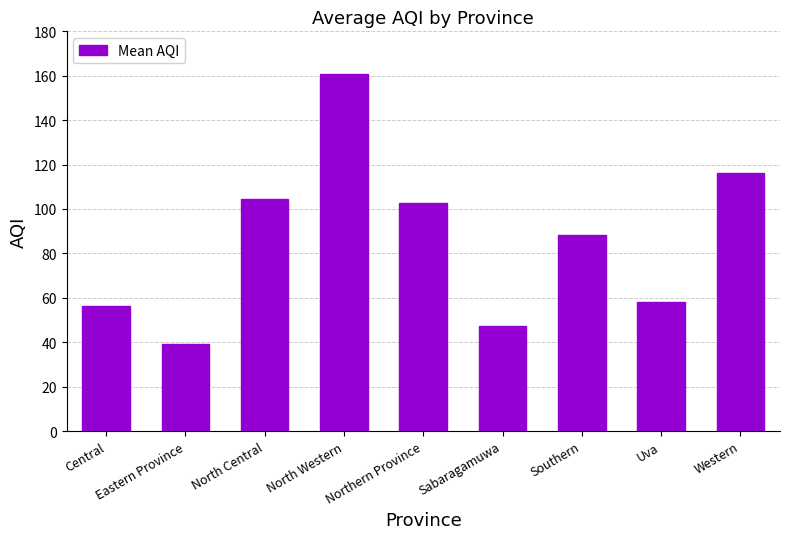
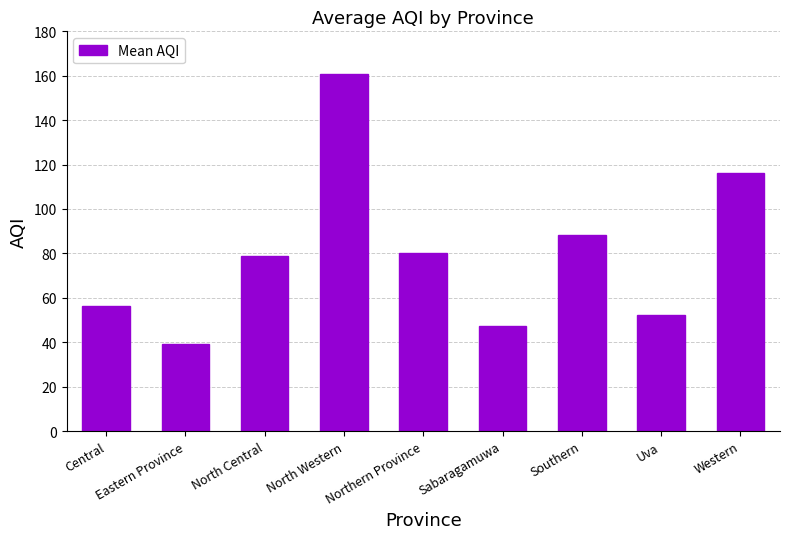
  {
    "Central": 56,
    "Eastern Province": 39,
-   "North Central": 105,
+   "North Central": 79,
    "North Western": 161,
-   "Northern Province": 103,
+   "Northern Province": 80,
    "Sabaragamuwa": 47,
    "Southern": 89,
-   "Uva": 58,
+   "Uva": 52,
    "Western": 116
  }
